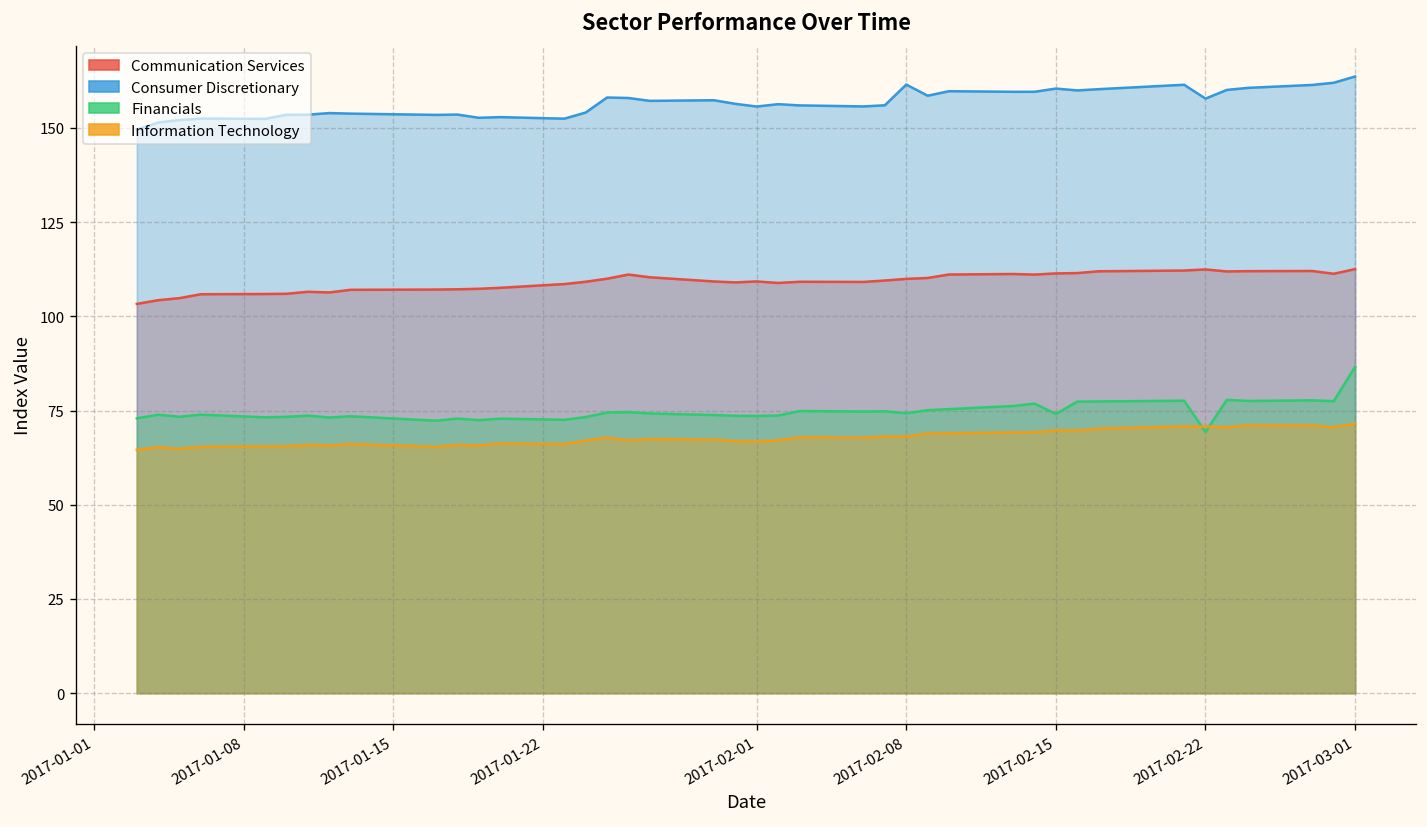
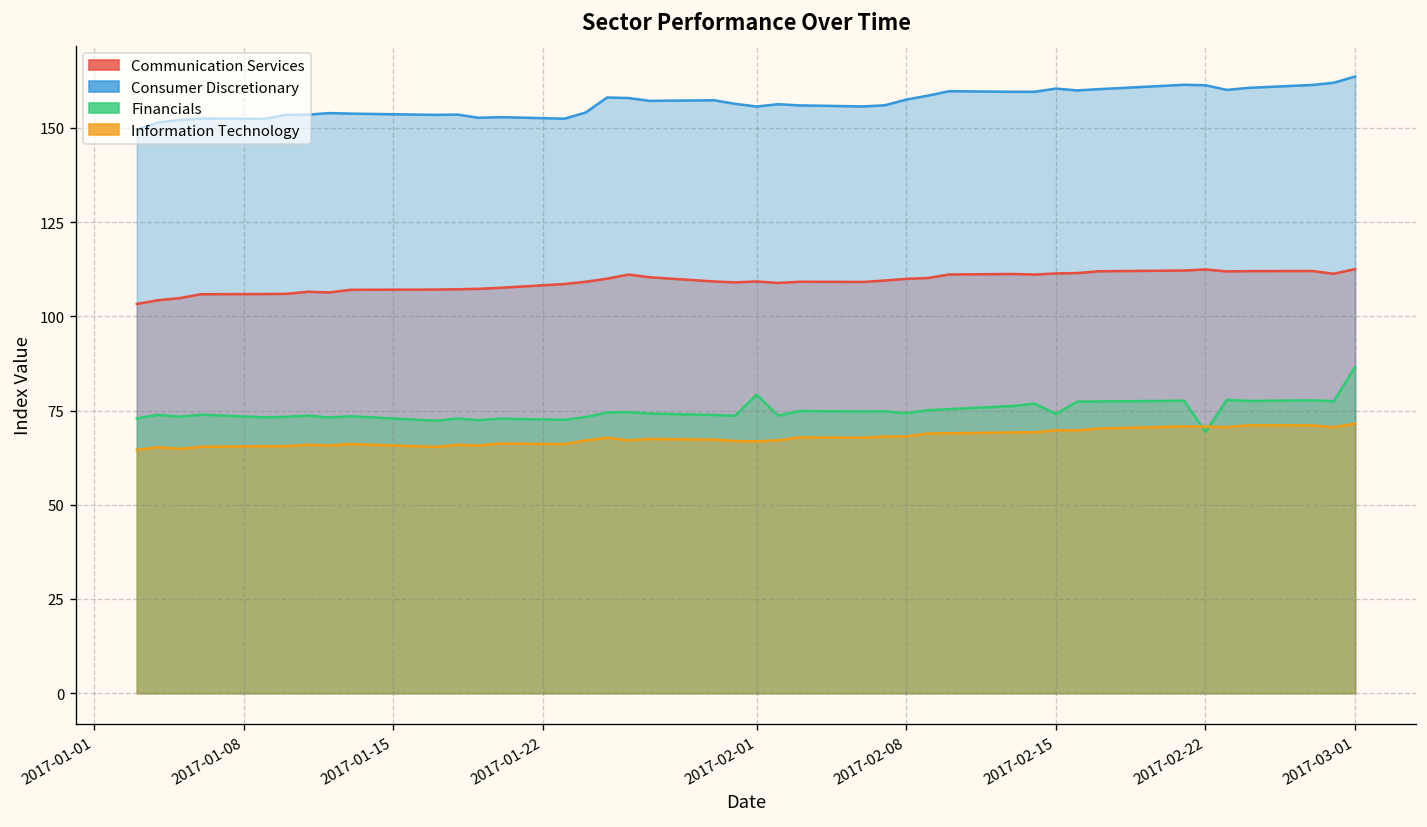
  {
    "Consumer Discretionary": {
      "2017-02-01": 156,
-     "2017-02-08": 162,
+     "2017-02-08": 158,
      "2017-02-15": 160,
-     "2017-02-22": 158,
+     "2017-02-22": 161,
      "2017-03-01": 164
    },
    "Financials": {
-     "2017-02-01": 74,
+     "2017-02-01": 79,
      "2017-02-08": 74,
      "2017-02-15": 74,
      "2017-02-22": 69,
      "2017-03-01": 87
    }
  }
